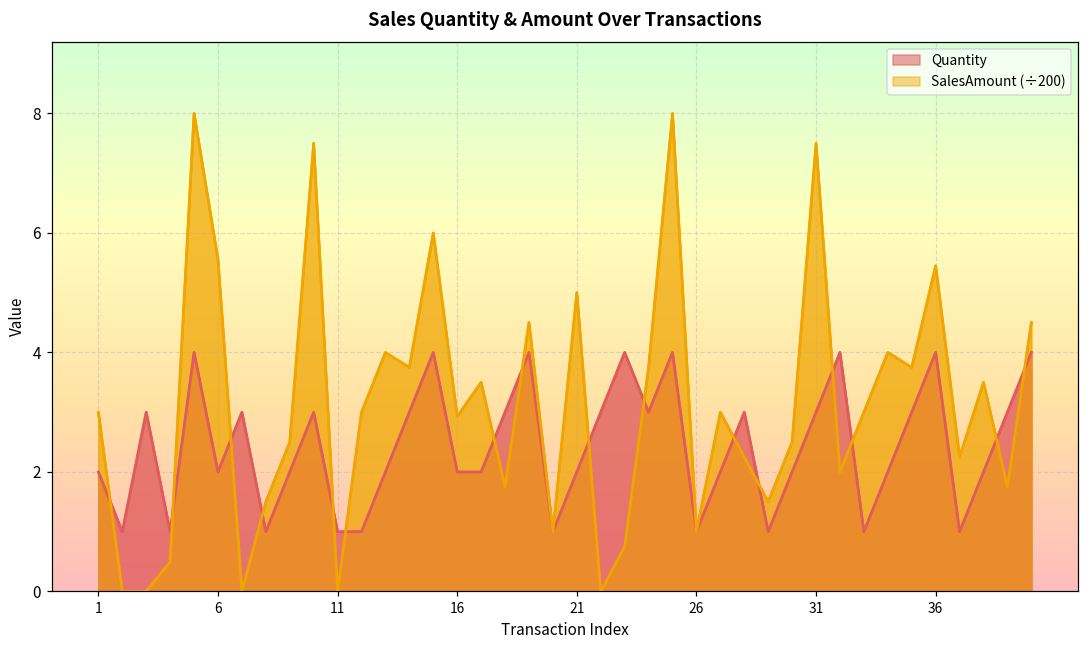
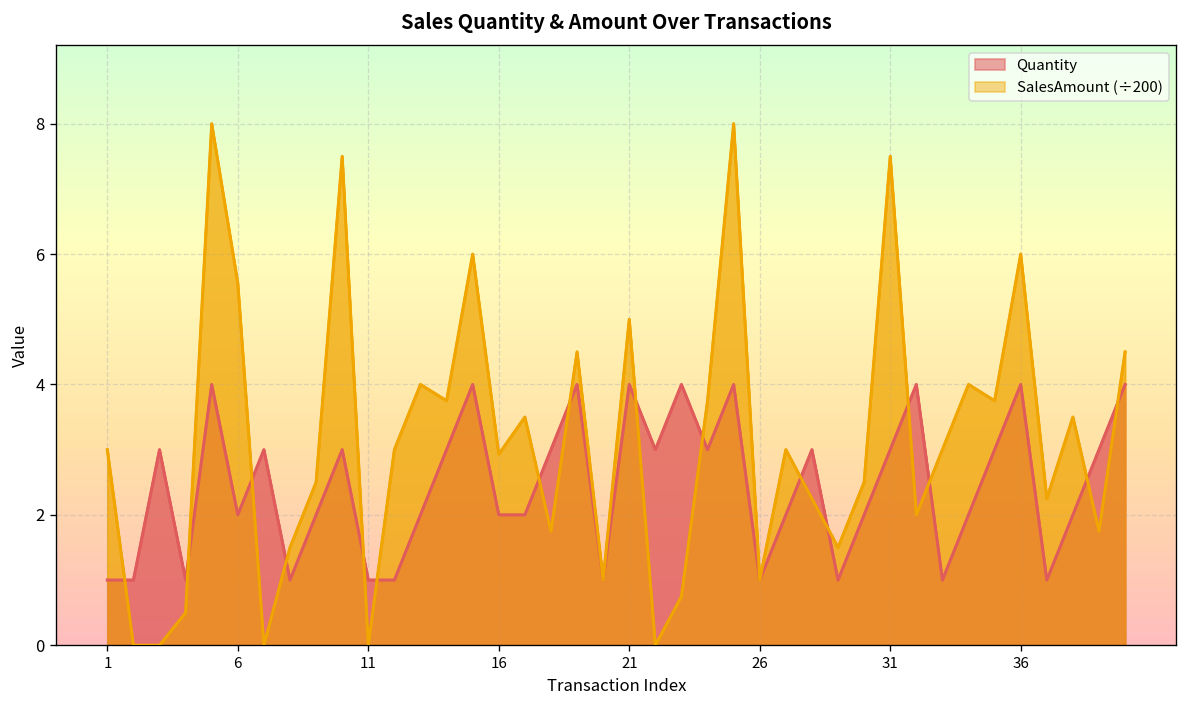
  {
    "Quantity": {
-     "1": 2,
+     "1": 1,
      "6": 2,
      "11": 1,
      "16": 2,
-     "21": 2,
+     "21": 4,
      "31": 3,
      "36": 4
    },
    "SalesAmount (÷200)": {
      "1": 3.0,
      "6": 5.6,
      "11": 0.0,
      "16": 2.9,
      "21": 5.0,
      "31": 7.5,
-     "36": 5.5
+     "36": 6.0
    }
  }
